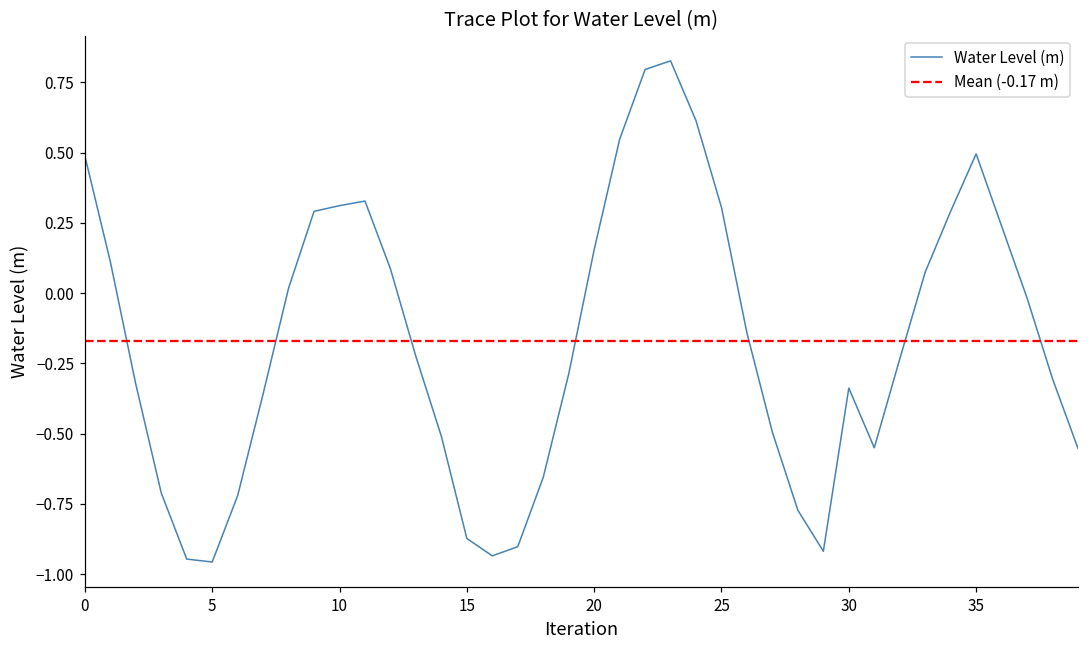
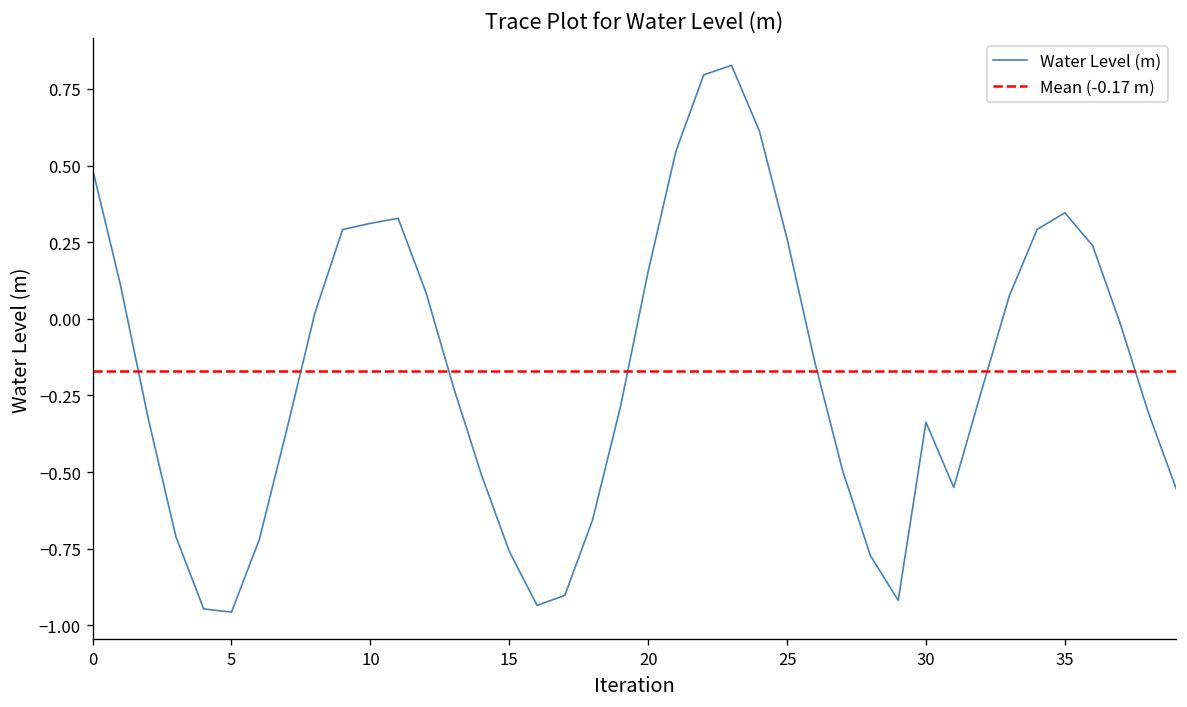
  {
    "0": 0.49,
    "5": -0.96,
    "10": 0.31,
-   "15": -0.87,
+   "15": -0.76,
    "20": 0.15,
-   "25": 0.30,
+   "25": 0.26,
    "30": -0.34,
-   "35": 0.50
+   "35": 0.35
  }
